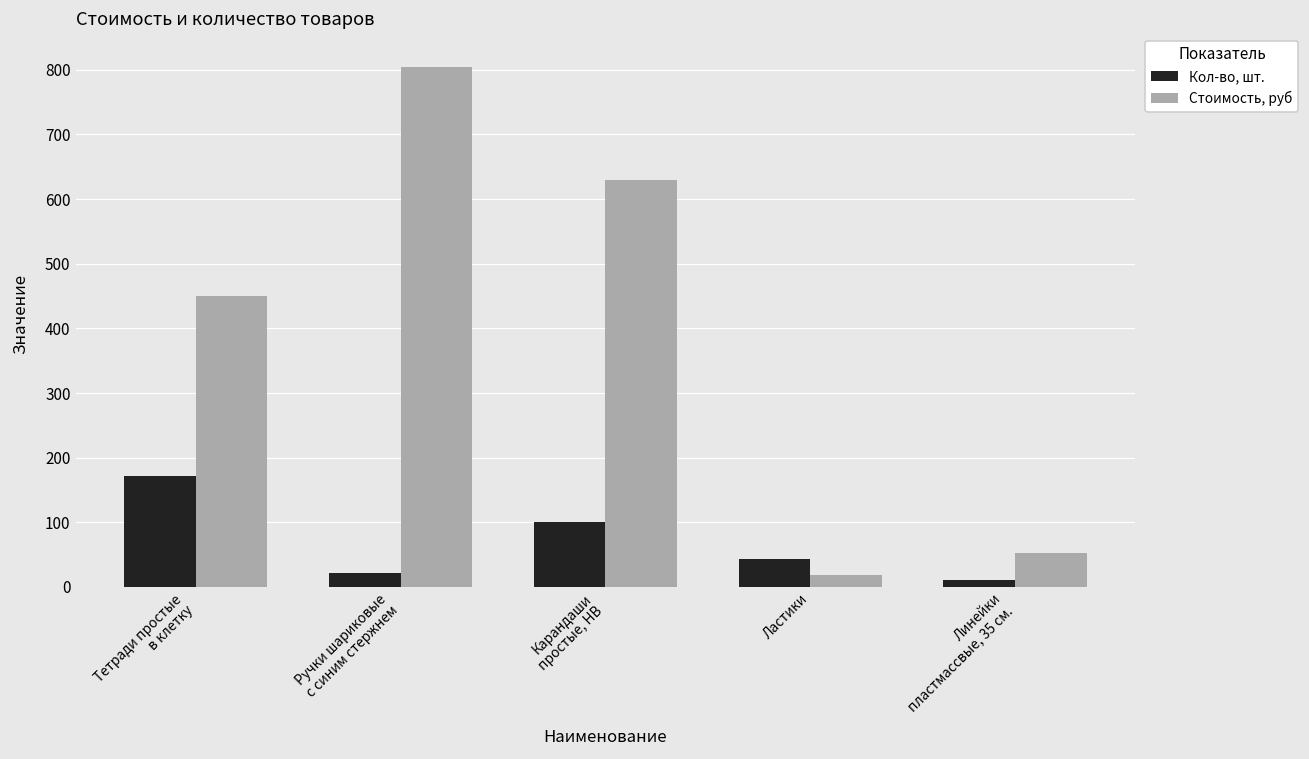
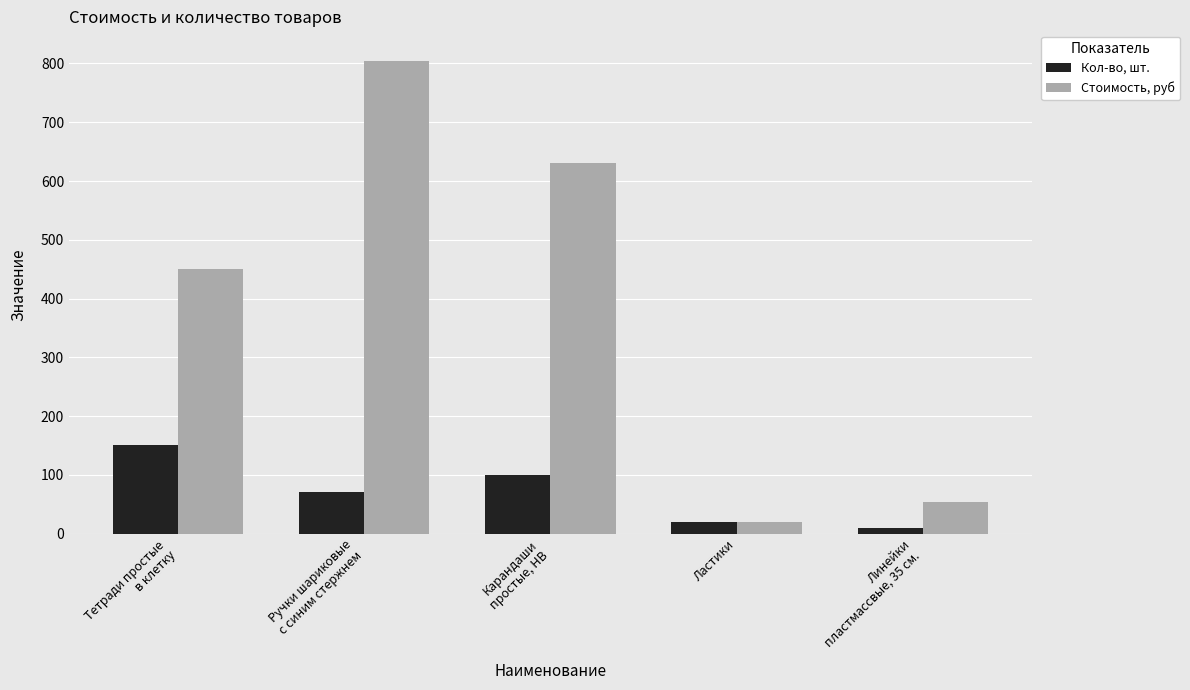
  {
    "Кол-во, шт.": {
-     "Тетради простые в клетку": 170,
-     "Ручки шариковые с синим стержнем": 20,
+     "Тетради простые в клетку": 150,
+     "Ручки шариковые с синим стержнем": 70,
      "Карандаши простые, HB": 100,
-     "Ластики": 40,
+     "Ластики": 20,
      "Линейки пластмассвые, 35 см.": 10
    },
    "Стоимость, руб": {
      "Тетради простые в клетку": 450,
      "Ручки шариковые с синим стержнем": 810,
      "Карандаши простые, HB": 630,
      "Ластики": 20,
      "Линейки пластмассвые, 35 см.": 50
    }
  }
